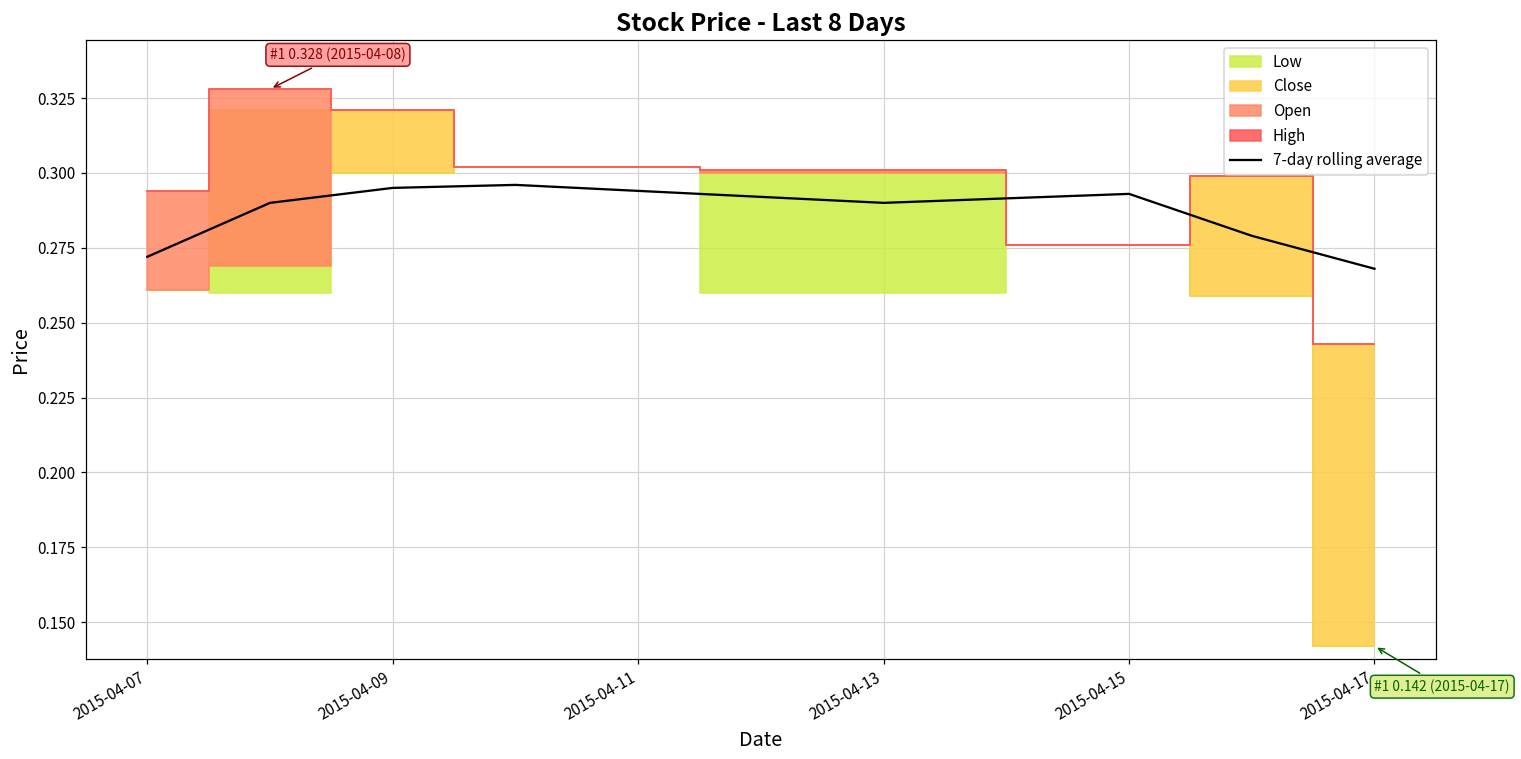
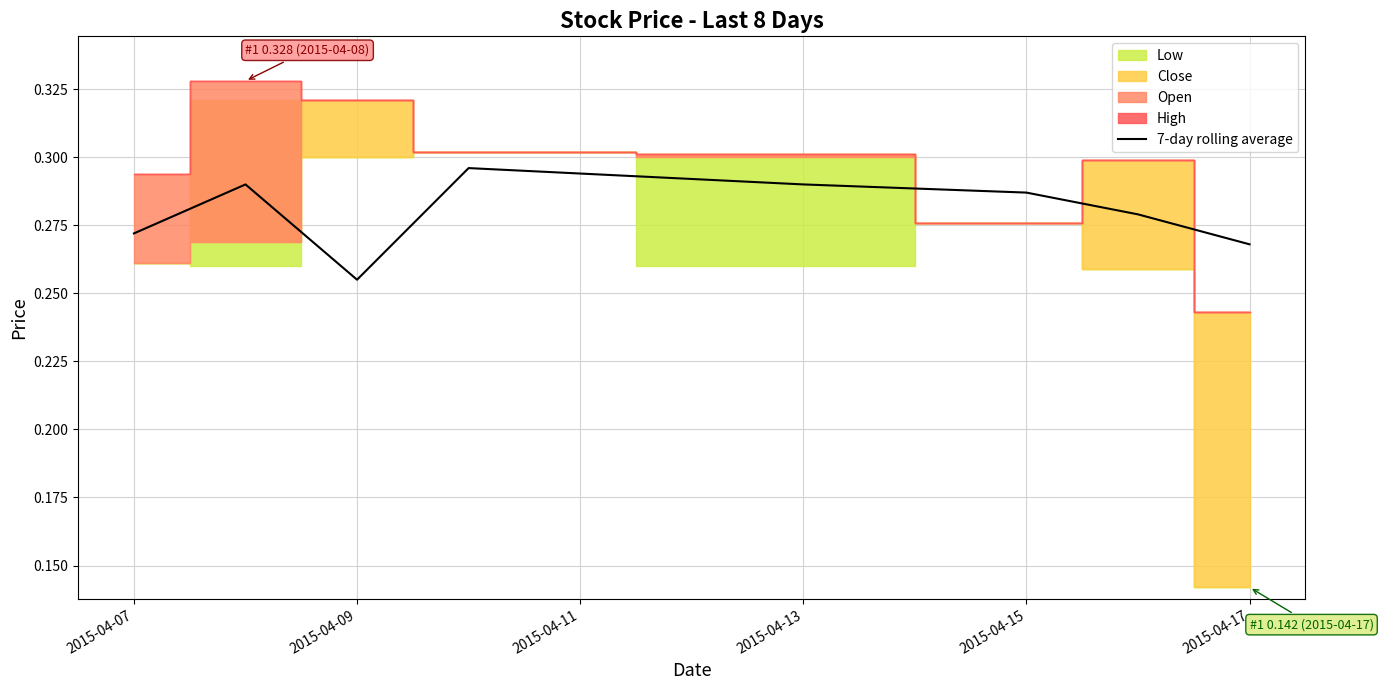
  {
    "7-day rolling average": {
      "2015-04-07": 0.272,
-     "2015-04-09": 0.295,
+     "2015-04-09": 0.255,
      "2015-04-13": 0.290,
-     "2015-04-15": 0.293,
+     "2015-04-15": 0.287,
      "2015-04-17": 0.268
    }
  }
